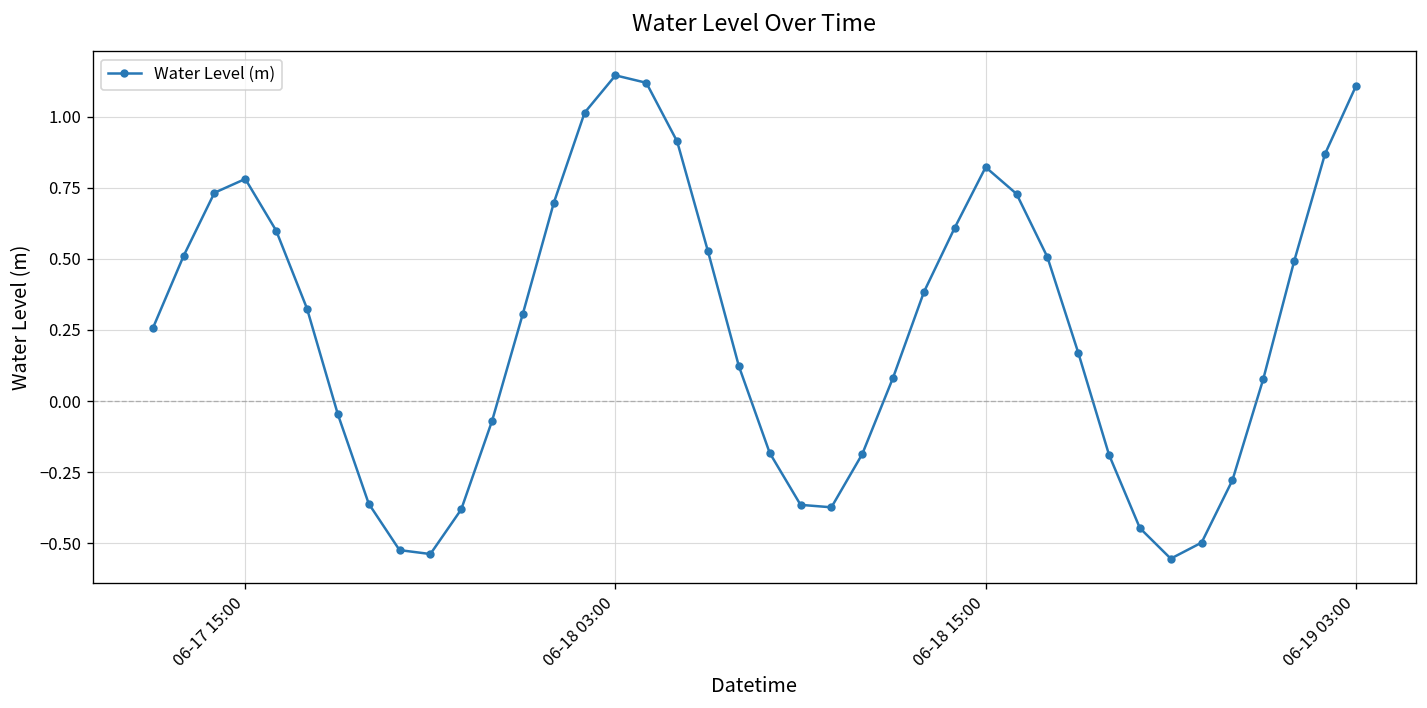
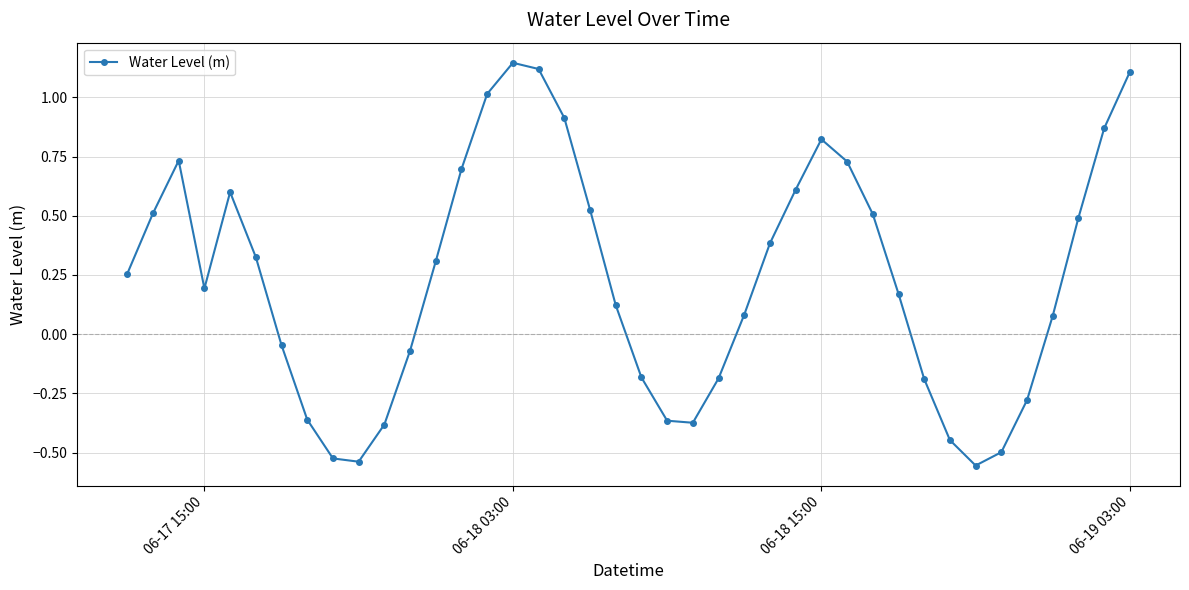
  {
-   "06-17 15:00": 0.78,
+   "06-17 15:00": 0.19,
    "06-18 03:00": 1.15,
    "06-18 15:00": 0.82,
    "06-19 03:00": 1.11
  }
